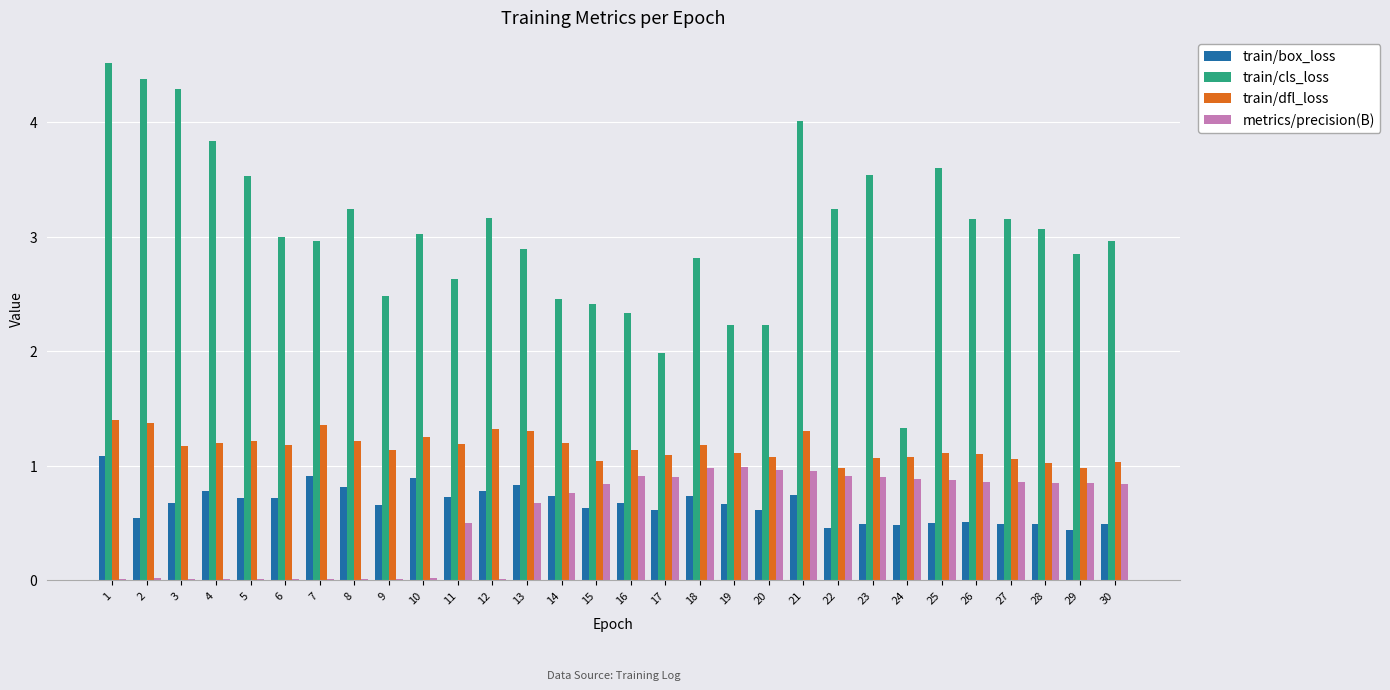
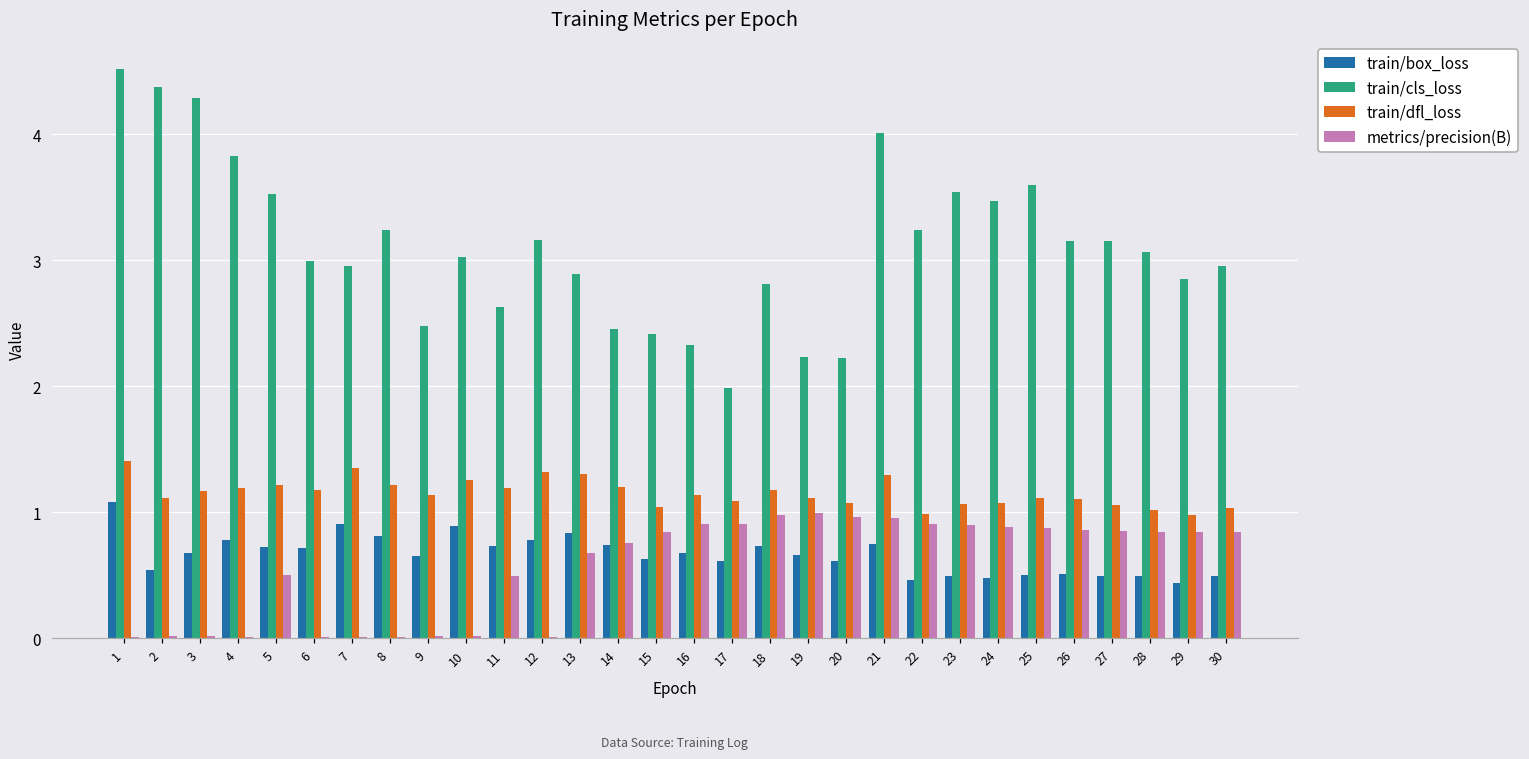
  {
    "train/box_loss": {
      "1": 1.08,
      "2": 0.54,
      "3": 0.68,
      "4": 0.78,
      "5": 0.72,
      "6": 0.71,
      "7": 0.91,
      "8": 0.81,
      "9": 0.66,
      "10": 0.89,
      "11": 0.73,
      "12": 0.78,
      "13": 0.83,
      "14": 0.74,
      "15": 0.63,
      "16": 0.67,
      "17": 0.61,
      "18": 0.73,
      "19": 0.66,
      "20": 0.61,
      "21": 0.75,
      "22": 0.46,
      "23": 0.50,
      "24": 0.48,
      "25": 0.50,
      "26": 0.51,
      "27": 0.49,
      "28": 0.49,
      "29": 0.44,
      "30": 0.49
    },
    "train/cls_loss": {
      "1": 4.52,
      "2": 4.37,
      "3": 4.29,
      "4": 3.83,
      "5": 3.53,
      "6": 2.99,
      "7": 2.96,
      "8": 3.24,
      "9": 2.48,
      "10": 3.03,
      "11": 2.63,
      "12": 3.16,
      "13": 2.90,
      "14": 2.46,
      "15": 2.41,
      "16": 2.33,
      "17": 1.98,
      "18": 2.81,
      "19": 2.23,
      "20": 2.23,
      "21": 4.01,
      "22": 3.24,
      "23": 3.54,
-     "24": 1.33,
+     "24": 3.47,
      "25": 3.60,
      "26": 3.15,
      "27": 3.15,
      "28": 3.07,
      "29": 2.85,
      "30": 2.96
    },
    "train/dfl_loss": {
      "1": 1.40,
-     "2": 1.38,
+     "2": 1.11,
      "3": 1.17,
      "4": 1.20,
      "5": 1.22,
      "6": 1.18,
      "7": 1.35,
      "8": 1.22,
      "9": 1.14,
      "10": 1.25,
      "11": 1.19,
      "12": 1.32,
      "13": 1.30,
      "14": 1.20,
      "15": 1.05,
      "16": 1.14,
      "17": 1.09,
      "18": 1.18,
      "19": 1.11,
      "20": 1.07,
      "21": 1.30,
      "22": 0.98,
      "23": 1.07,
      "24": 1.07,
      "25": 1.12,
      "26": 1.10,
      "27": 1.06,
      "28": 1.02,
      "29": 0.98,
      "30": 1.03
    },
    "metrics/precision(B)": {
-     "5": 0.01,
+     "5": 0.50,
      "11": 0.50,
      "13": 0.68,
      "14": 0.76,
      "15": 0.84,
      "16": 0.91,
      "17": 0.91,
      "18": 0.98,
      "19": 0.99,
      "20": 0.96,
      "21": 0.95,
      "22": 0.91,
      "23": 0.90,
      "24": 0.88,
      "25": 0.87,
      "26": 0.86,
      "27": 0.85,
      "28": 0.85,
      "29": 0.85,
      "30": 0.84
    }
  }
